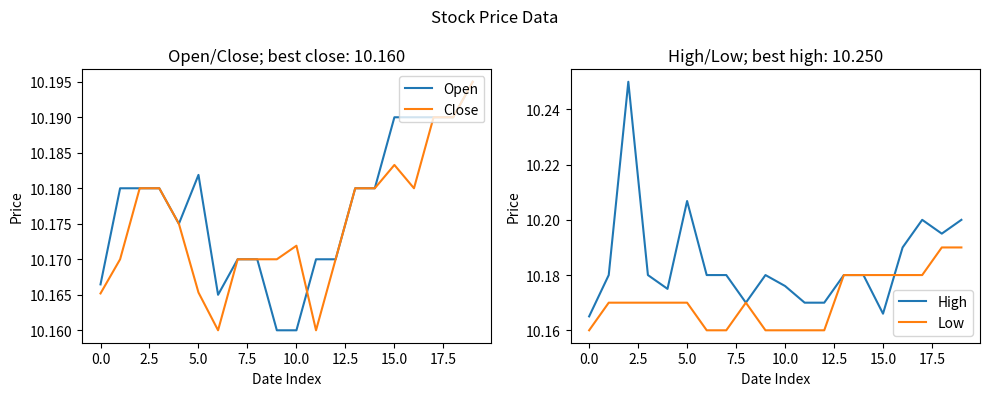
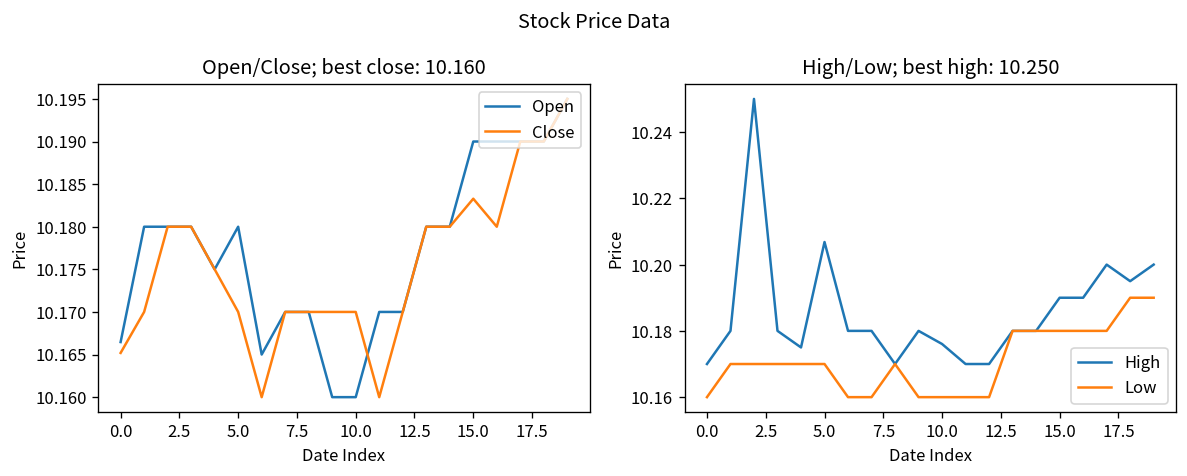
  {
    "Open/Close; best close: 10.160": {
      "Open": {
        "0.0": 10.166,
-       "5.0": 10.182,
+       "5.0": 10.180,
        "10.0": 10.160,
        "15.0": 10.190
      },
      "Close": {
        "0.0": 10.165,
-       "5.0": 10.165,
-       "10.0": 10.172,
+       "5.0": 10.170,
+       "10.0": 10.170,
        "15.0": 10.183
      }
    },
    "High/Low; best high: 10.250": {
      "High": {
-       "0.0": 10.165,
+       "0.0": 10.170,
        "5.0": 10.207,
        "10.0": 10.176,
-       "15.0": 10.166
+       "15.0": 10.190
      },
      "Low": {
        "0.0": 10.160,
        "5.0": 10.170,
        "10.0": 10.160,
        "15.0": 10.180
      }
    }
  }
